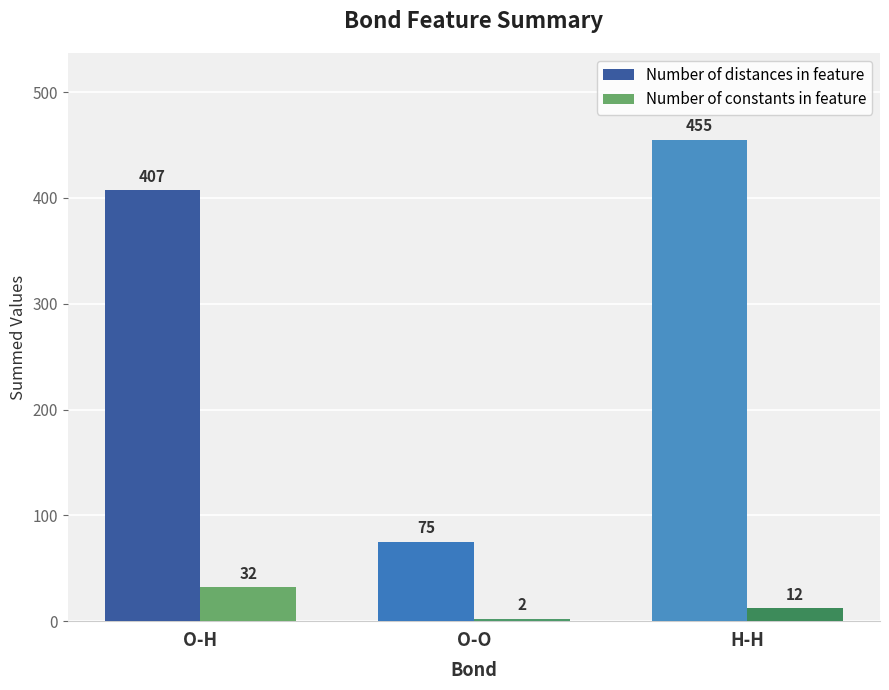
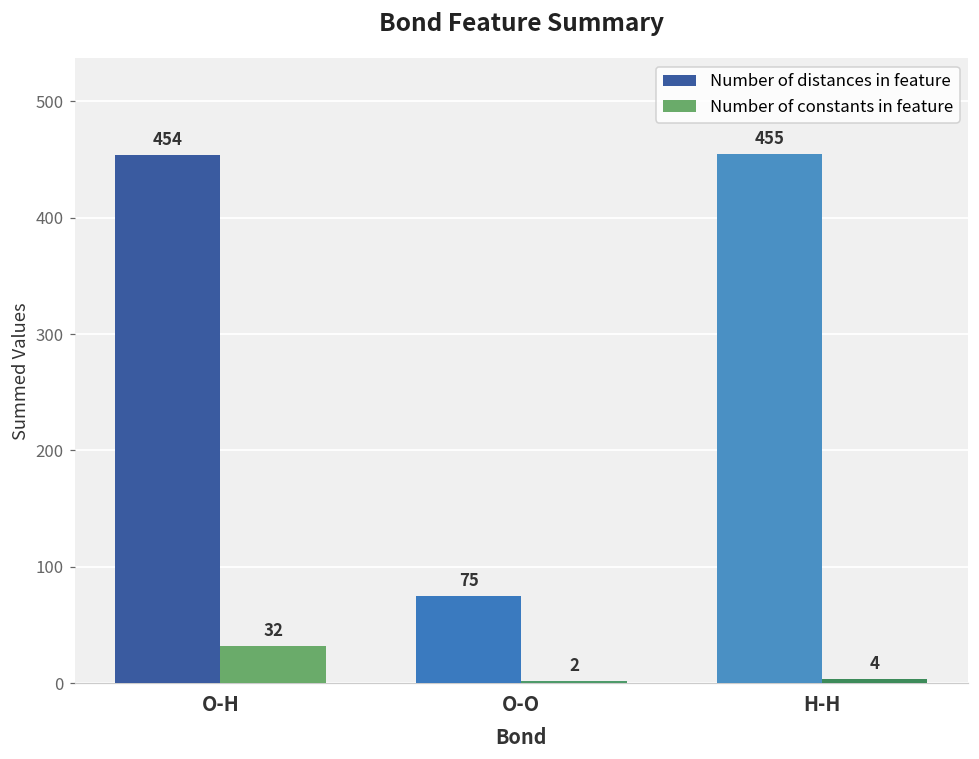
  {
    "Number of distances in feature": {
-     "O-H": 407,
+     "O-H": 454,
      "O-O": 75,
      "H-H": 455
    },
    "Number of constants in feature": {
      "O-H": 32,
      "O-O": 2,
-     "H-H": 12
+     "H-H": 4
    }
  }
